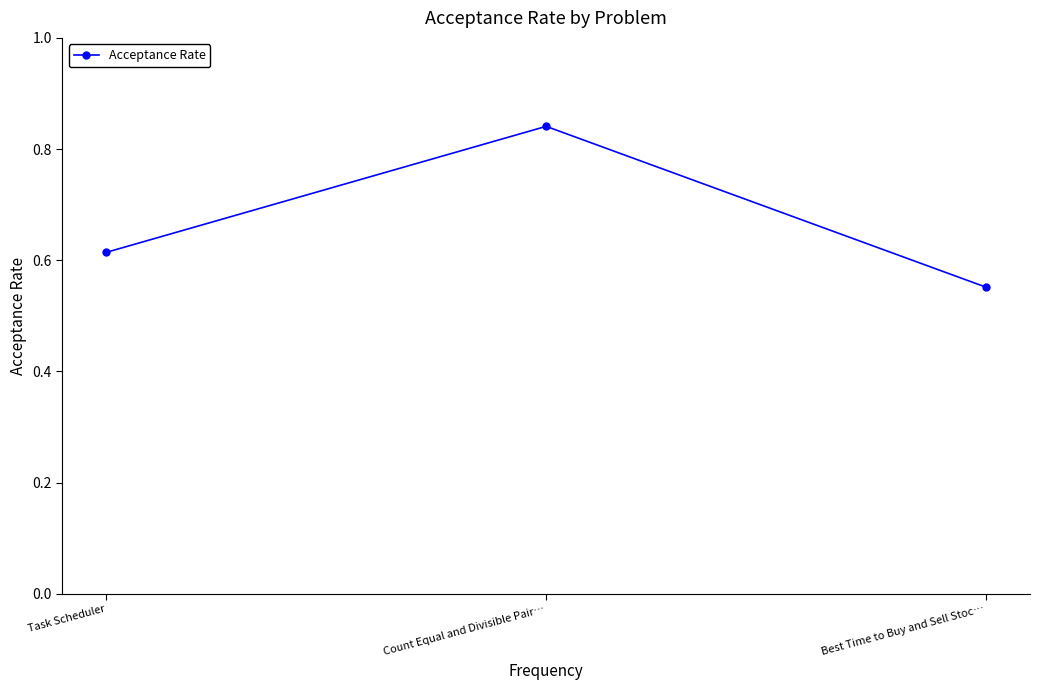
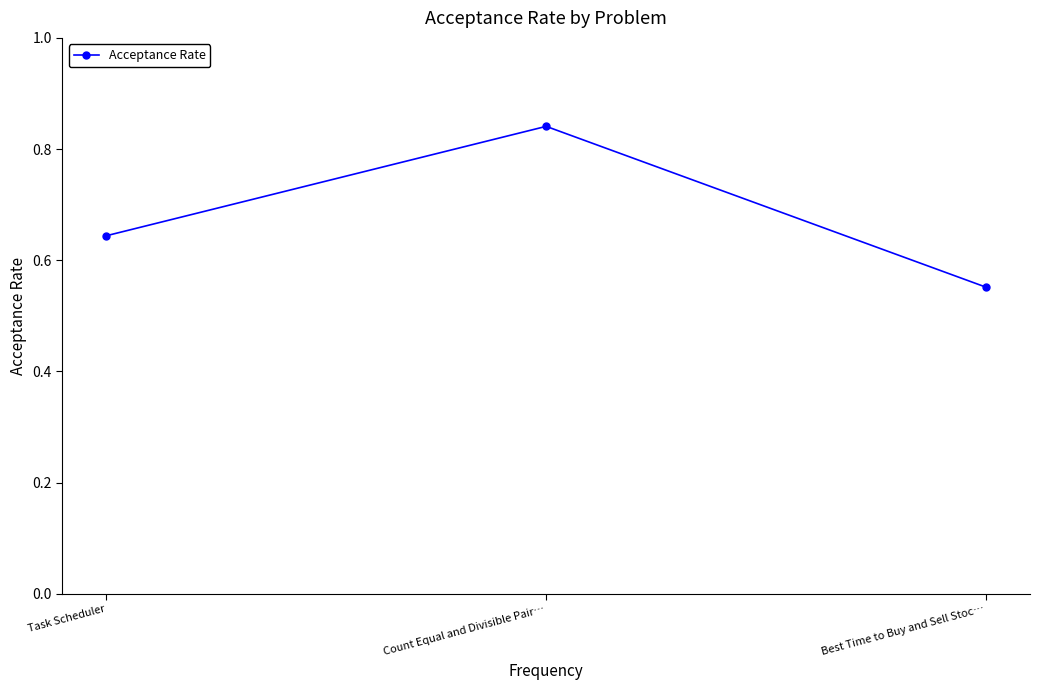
  {
-   "Task Scheduler": 0.61,
+   "Task Scheduler": 0.64,
    "Count Equal and Divisible Pair…": 0.84,
    "Best Time to Buy and Sell Stoc…": 0.55
  }
